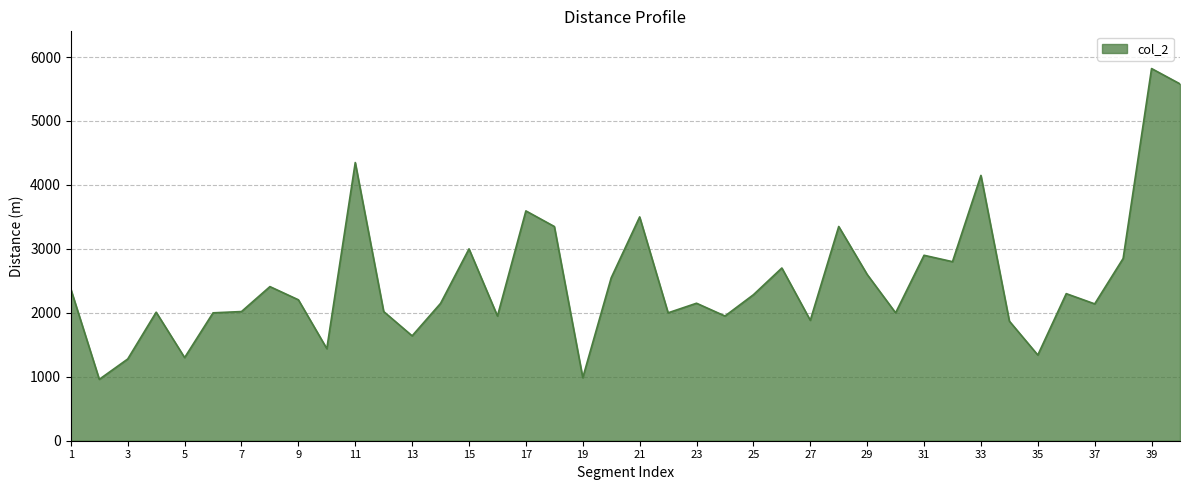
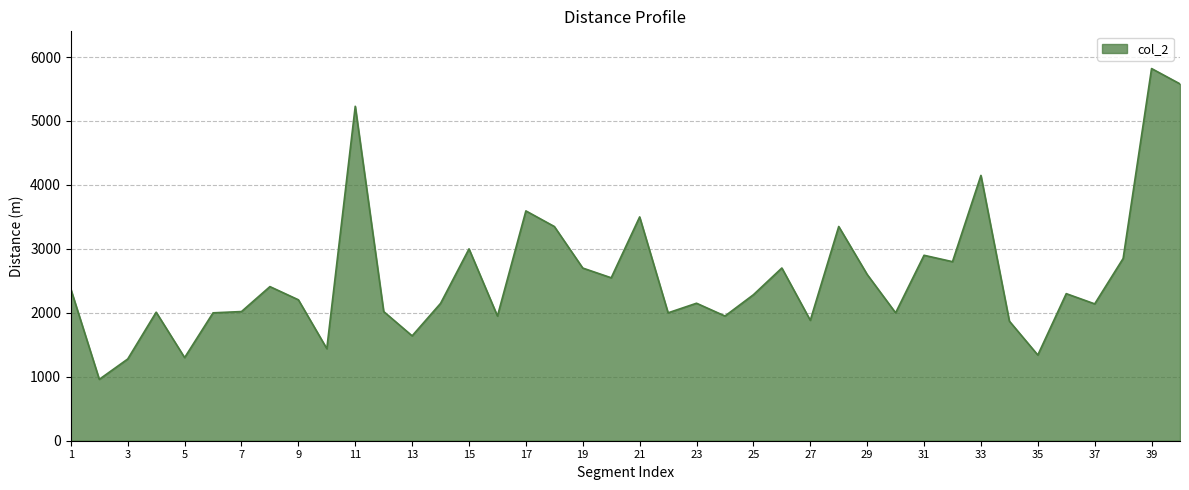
  {
    "1": 2400,
    "3": 1300,
    "5": 1300,
    "7": 2000,
    "9": 2200,
-   "11": 4400,
+   "11": 5200,
    "13": 1600,
    "15": 3000,
    "17": 3600,
-   "19": 1000,
+   "19": 2700,
    "21": 3500,
    "23": 2200,
    "25": 2300,
    "27": 1900,
    "29": 2600,
    "31": 2900,
    "33": 4100,
    "35": 1300,
    "37": 2100,
    "39": 5800
  }
